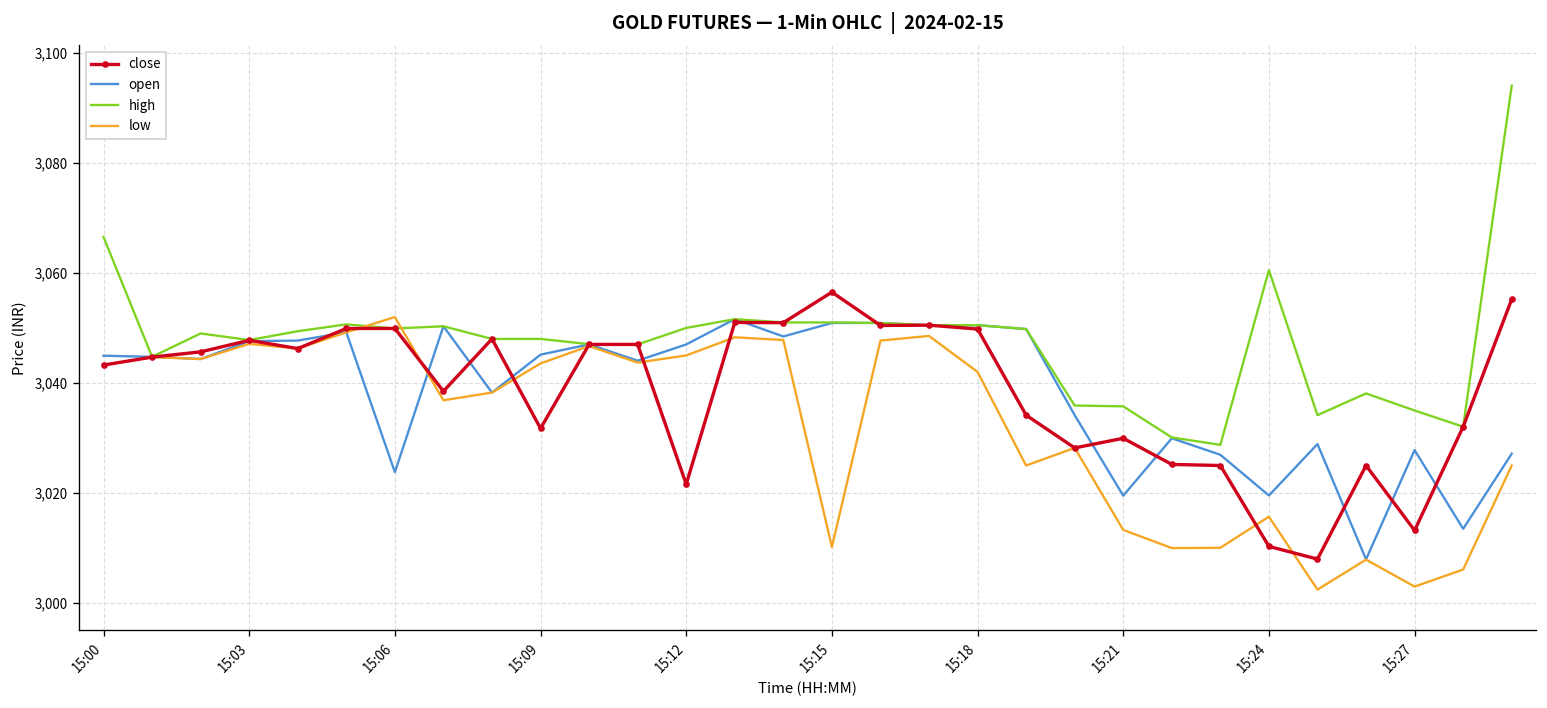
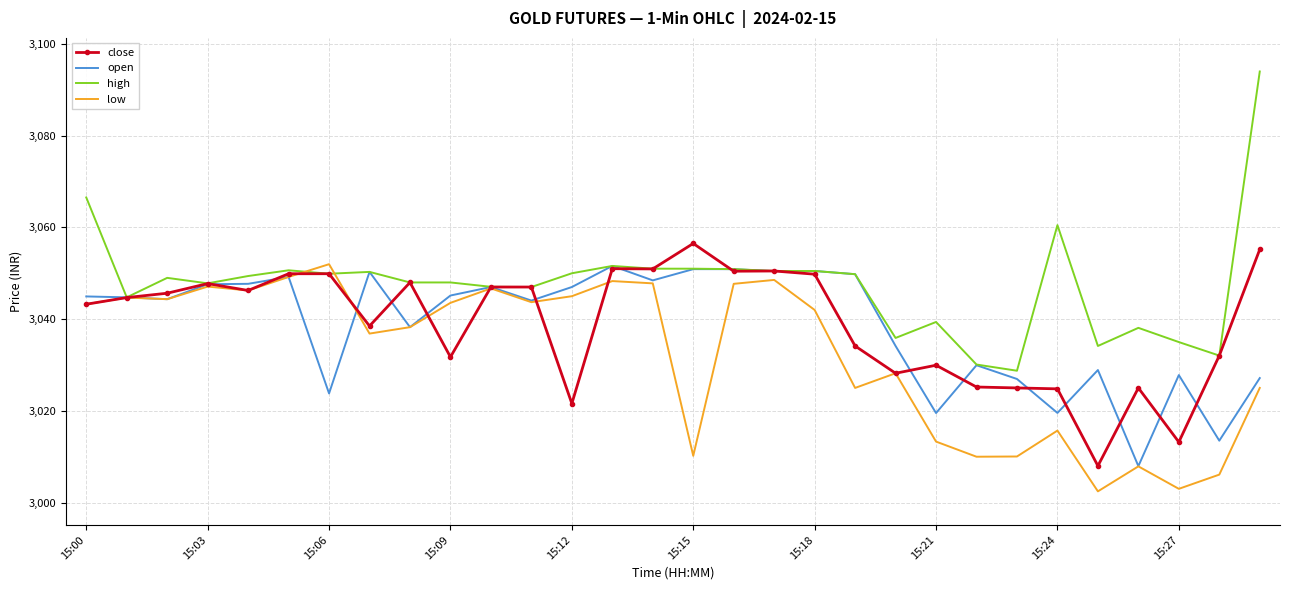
  {
    "close": {
      "15:09": "3,032",
      "15:12": "3,022",
      "15:15": "3,057",
      "15:18": "3,050",
      "15:21": "3,030",
-     "15:24": "3,010",
+     "15:24": "3,025",
      "15:27": "3,013"
    },
    "open": {
      "15:00": "3,045",
      "15:06": "3,024",
      "15:09": "3,045",
      "15:12": "3,047",
      "15:21": "3,020",
      "15:24": "3,020",
      "15:27": "3,028"
    },
    "high": {
      "15:00": "3,067",
      "15:09": "3,048",
      "15:12": "3,050",
-     "15:21": "3,036",
+     "15:21": "3,039",
      "15:24": "3,061",
      "15:27": "3,035"
    },
    "low": {
      "15:06": "3,052",
      "15:09": "3,044",
      "15:12": "3,045",
      "15:15": "3,010",
      "15:18": "3,042",
      "15:21": "3,013",
      "15:24": "3,016",
      "15:27": "3,003"
    }
  }
